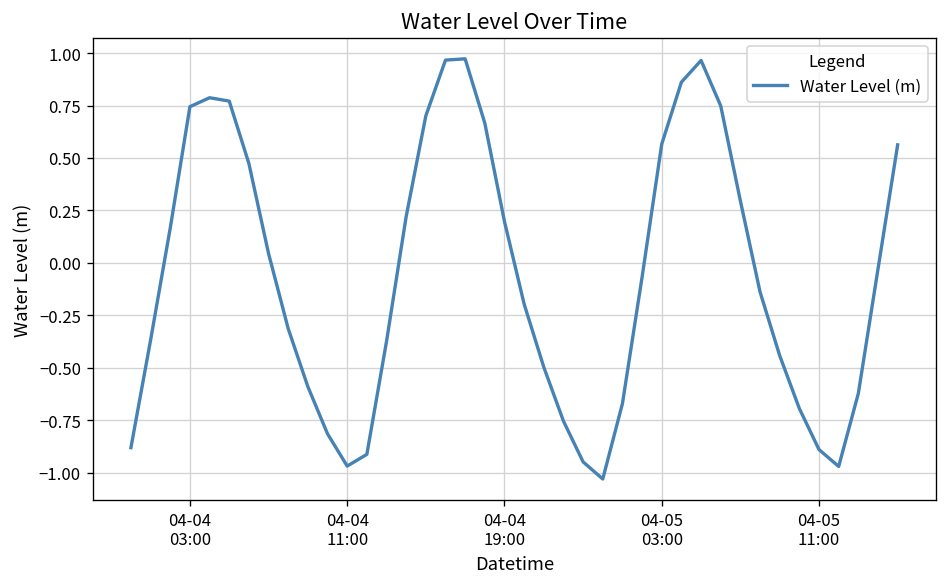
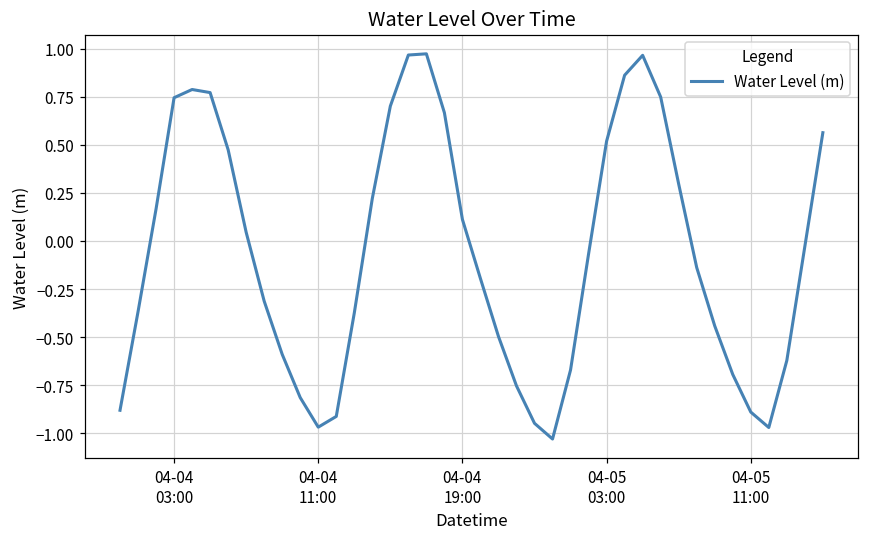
  {
    "04-04 03:00": 0.74,
    "04-04 11:00": -0.97,
-   "04-04 19:00": 0.20,
-   "04-05 03:00": 0.57,
+   "04-04 19:00": 0.11,
+   "04-05 03:00": 0.52,
    "04-05 11:00": -0.89
  }
